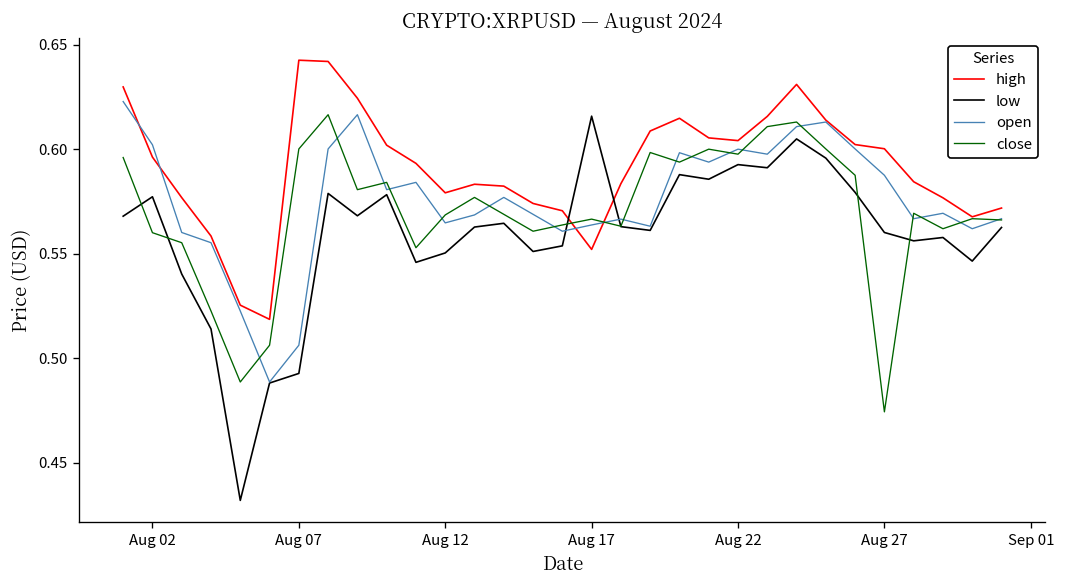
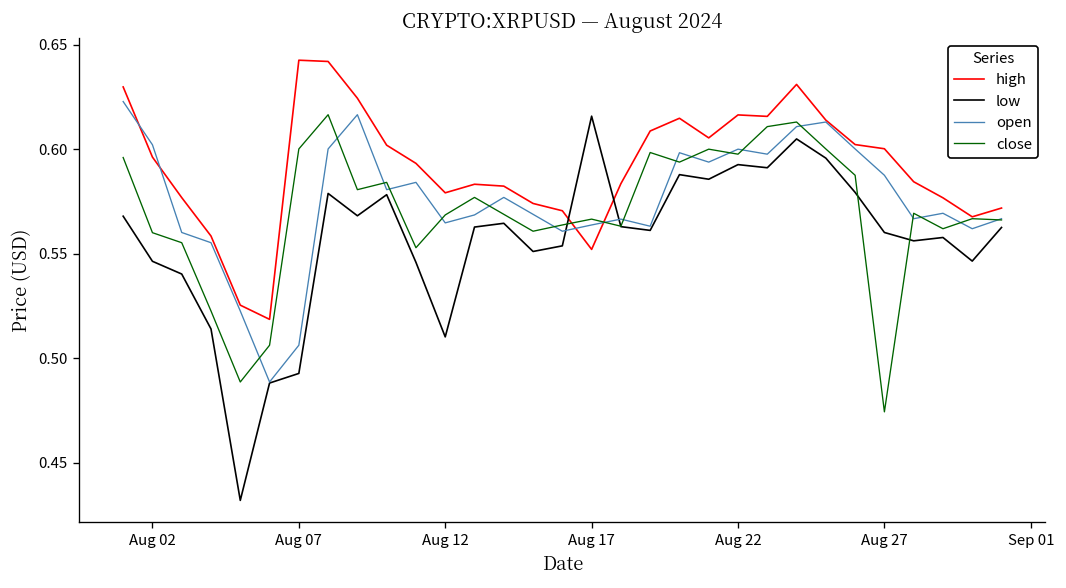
  {
    "high": {
      "Aug 02": 0.596,
      "Aug 07": 0.643,
      "Aug 12": 0.579,
      "Aug 17": 0.552,
-     "Aug 22": 0.604,
+     "Aug 22": 0.617,
      "Aug 27": 0.600
    },
    "low": {
-     "Aug 02": 0.577,
+     "Aug 02": 0.546,
      "Aug 07": 0.493,
-     "Aug 12": 0.550,
+     "Aug 12": 0.510,
      "Aug 17": 0.616,
      "Aug 22": 0.593,
      "Aug 27": 0.560
    },
    "open": {
      "Aug 02": 0.602,
      "Aug 07": 0.506,
      "Aug 12": 0.565,
      "Aug 17": 0.564,
      "Aug 22": 0.600,
      "Aug 27": 0.588
    },
    "close": {
      "Aug 02": 0.560,
      "Aug 07": 0.600,
      "Aug 12": 0.569,
      "Aug 17": 0.567,
      "Aug 22": 0.598,
      "Aug 27": 0.474
    }
  }
